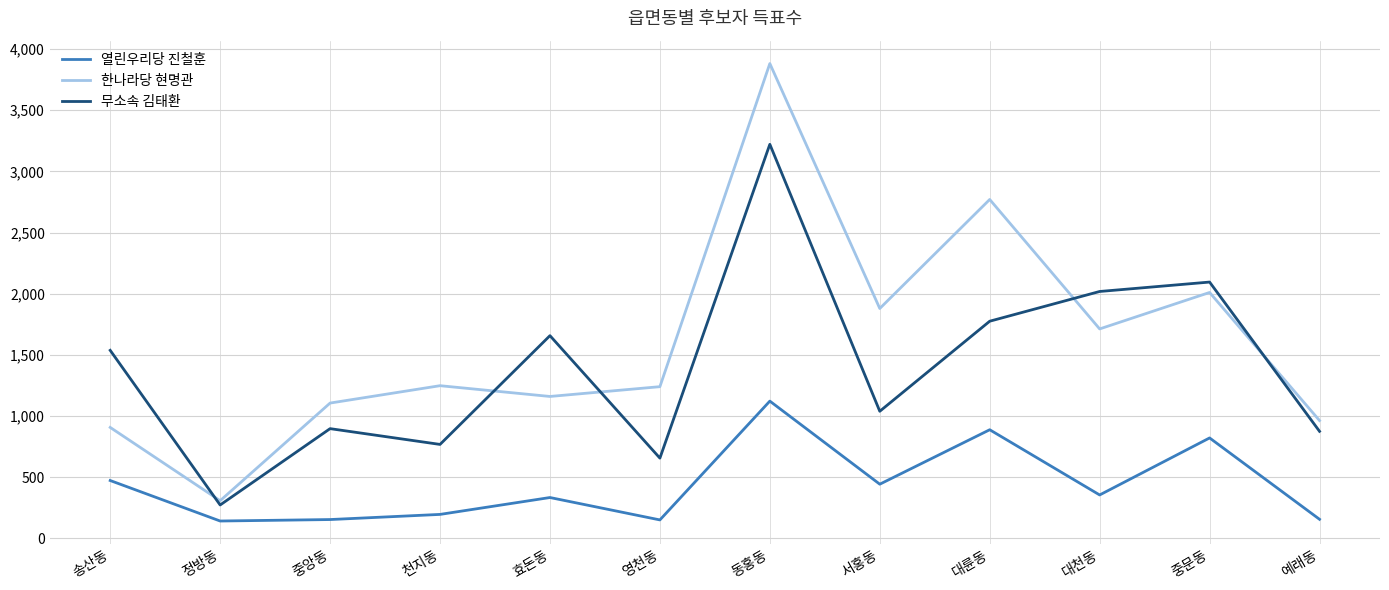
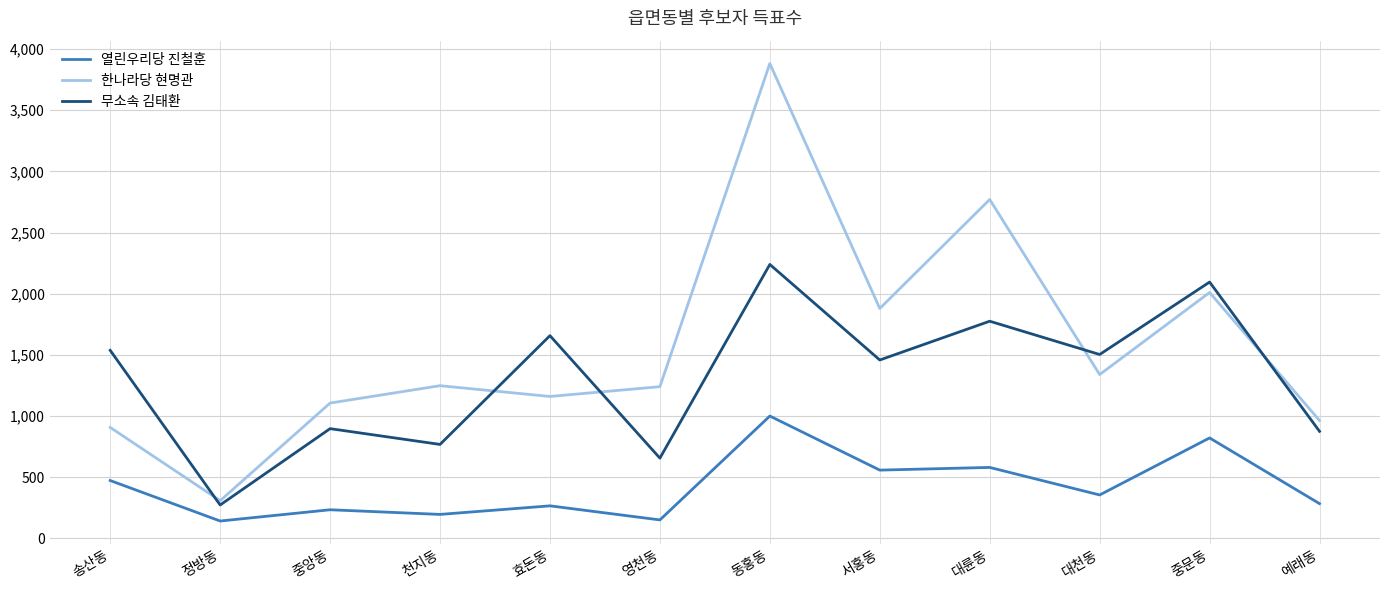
  {
    "열린우리당 진철훈": {
      "송산동": "470",
      "정방동": "140",
-     "중앙동": "150",
+     "중앙동": "230",
      "천지동": "200",
-     "효돈동": "330",
+     "효돈동": "270",
      "영천동": "150",
-     "동홍동": "1,120",
-     "서홍동": "440",
-     "대륜동": "890",
+     "동홍동": "1,000",
+     "서홍동": "560",
+     "대륜동": "580",
      "대천동": "360",
      "중문동": "820",
-     "예래동": "160"
+     "예래동": "280"
    },
    "한나라당 현명관": {
      "송산동": "910",
      "정방동": "310",
      "중앙동": "1,110",
      "천지동": "1,250",
      "효돈동": "1,160",
      "영천동": "1,240",
      "동홍동": "3,880",
      "서홍동": "1,880",
      "대륜동": "2,770",
-     "대천동": "1,710",
+     "대천동": "1,340",
      "중문동": "2,010",
      "예래동": "960"
    },
    "무소속 김태환": {
      "송산동": "1,540",
      "정방동": "270",
      "중앙동": "900",
      "천지동": "770",
      "효돈동": "1,660",
      "영천동": "660",
-     "동홍동": "3,220",
-     "서홍동": "1,040",
+     "동홍동": "2,240",
+     "서홍동": "1,460",
      "대륜동": "1,780",
-     "대천동": "2,020",
+     "대천동": "1,500",
      "중문동": "2,100",
      "예래동": "880"
    }
  }
